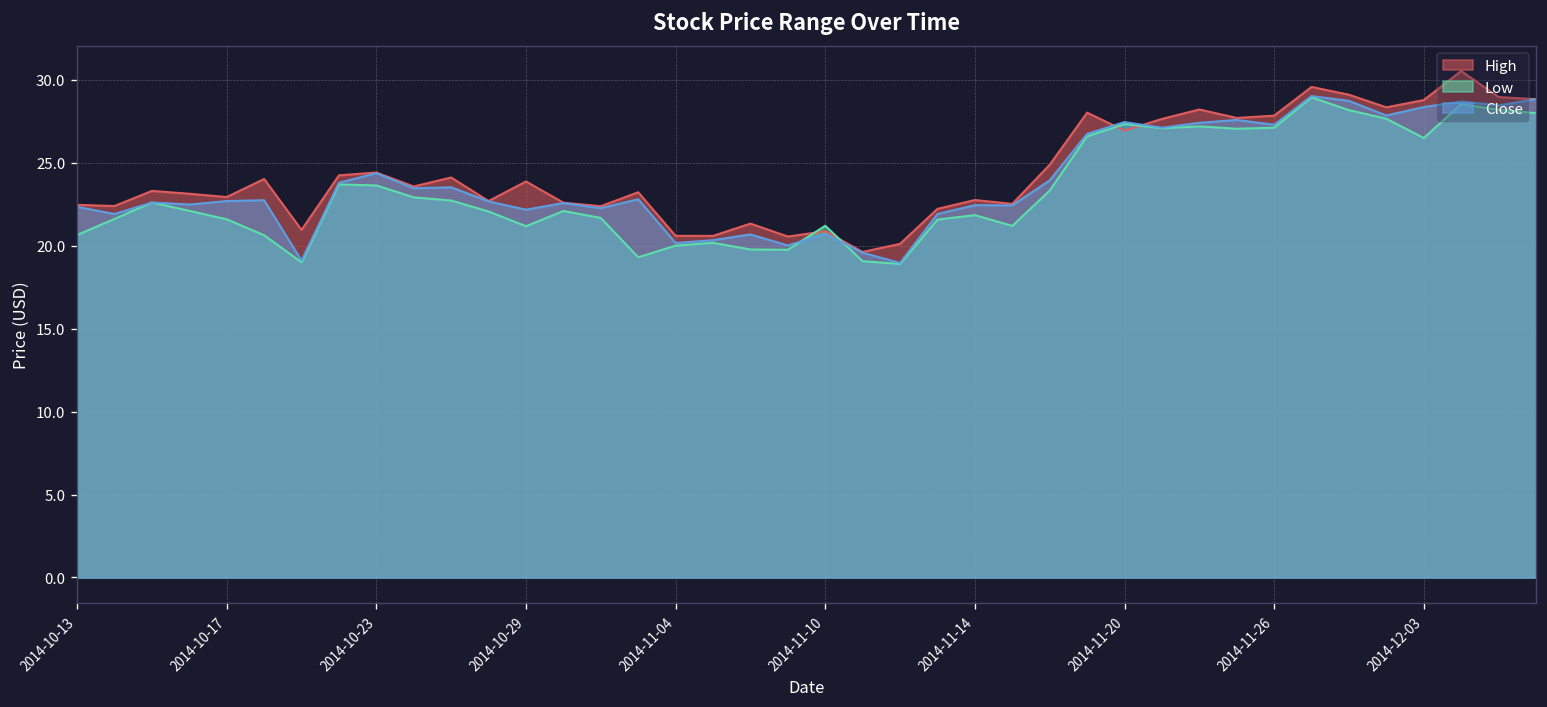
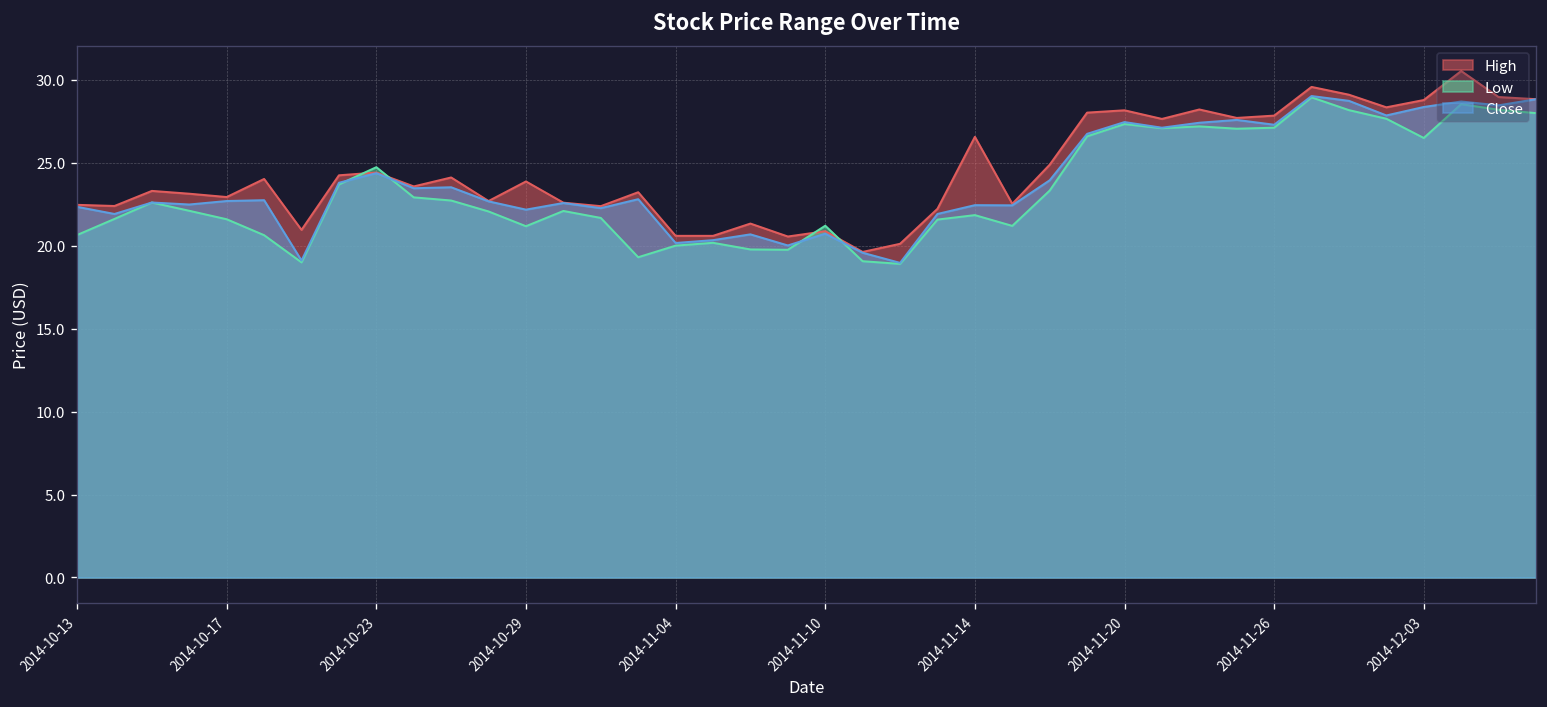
  {
    "High": {
      "2014-10-17": 22.9,
      "2014-10-29": 23.9,
      "2014-11-04": 20.6,
-     "2014-11-14": 22.8,
-     "2014-11-20": 27.0,
+     "2014-11-14": 26.6,
+     "2014-11-20": 28.2,
      "2014-11-26": 27.9,
      "2014-12-03": 28.8
    },
    "Low": {
      "2014-10-13": 20.7,
      "2014-10-17": 21.6,
-     "2014-10-23": 23.6,
+     "2014-10-23": 24.7,
      "2014-10-29": 21.2,
      "2014-11-10": 21.2,
      "2014-11-14": 21.9,
      "2014-12-03": 26.5
    },
    "Close": {
      "2014-10-17": 22.7,
      "2014-10-29": 22.2,
      "2014-11-14": 22.5,
      "2014-12-03": 28.4
    }
  }
